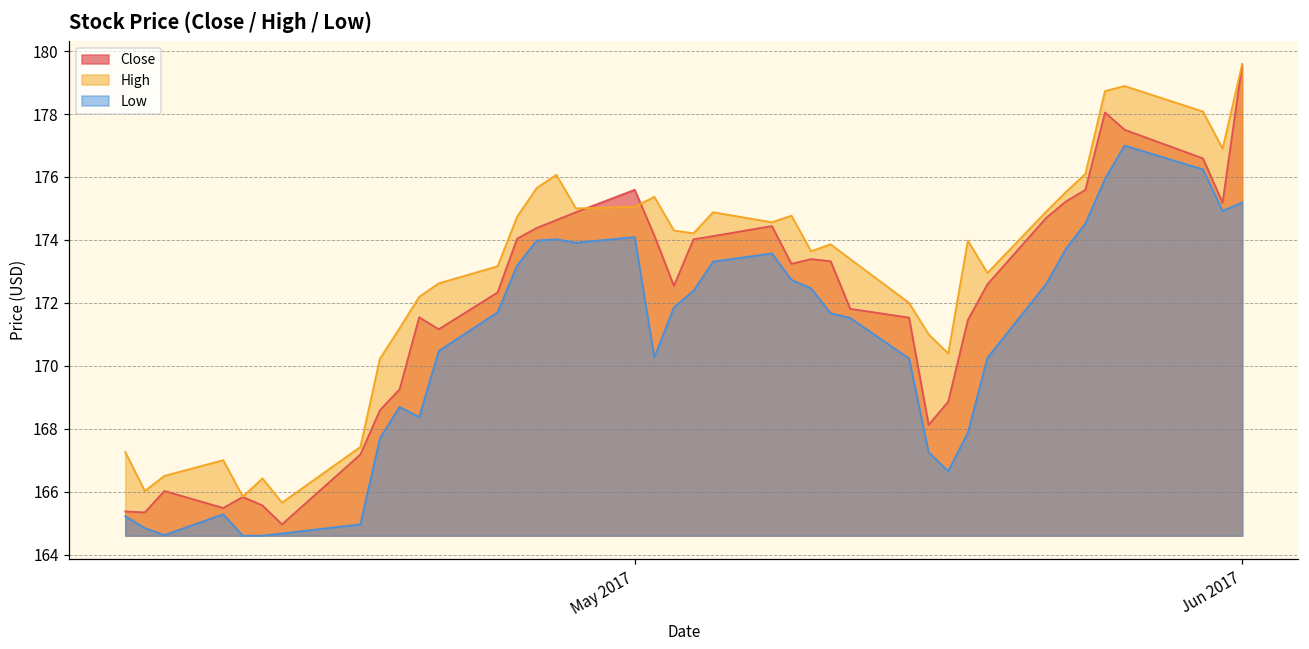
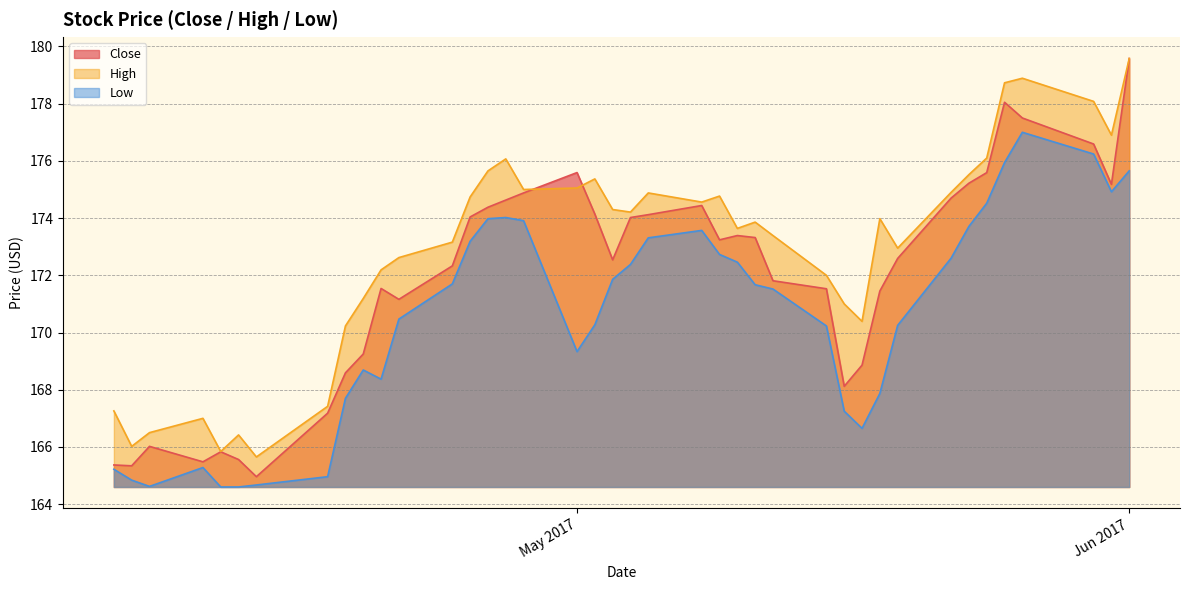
  {
    "Close": {
      "May 2017": 175.6
    },
    "High": {
      "May 2017": 175.1
    },
    "Low": {
-     "May 2017": 174.1,
-     "Jun 2017": 175.2
+     "May 2017": 169.3,
+     "Jun 2017": 175.7
    }
  }
